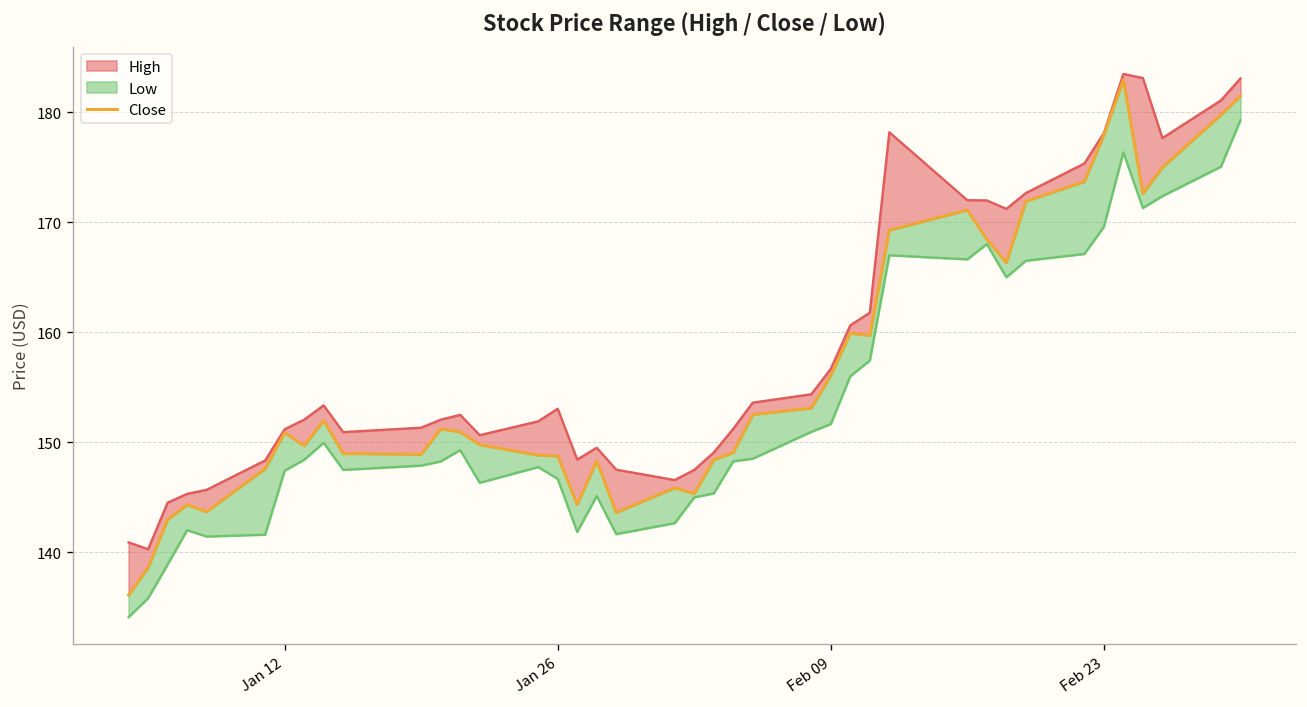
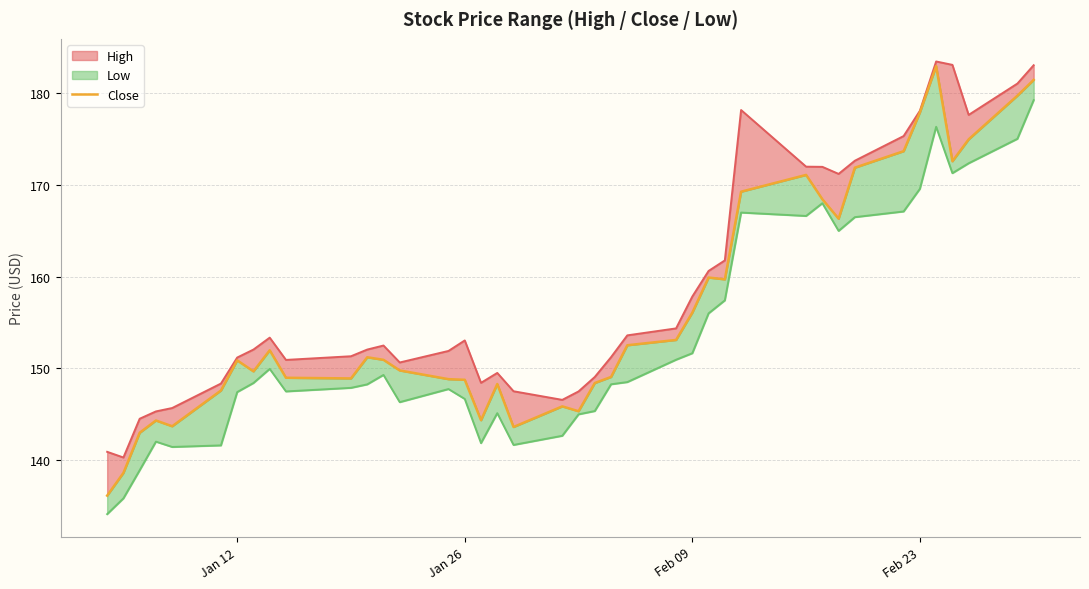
  {
    "High": {
      "Jan 12": 151,
      "Jan 26": 153,
-     "Feb 09": 157
+     "Feb 09": 158
    }
  }
